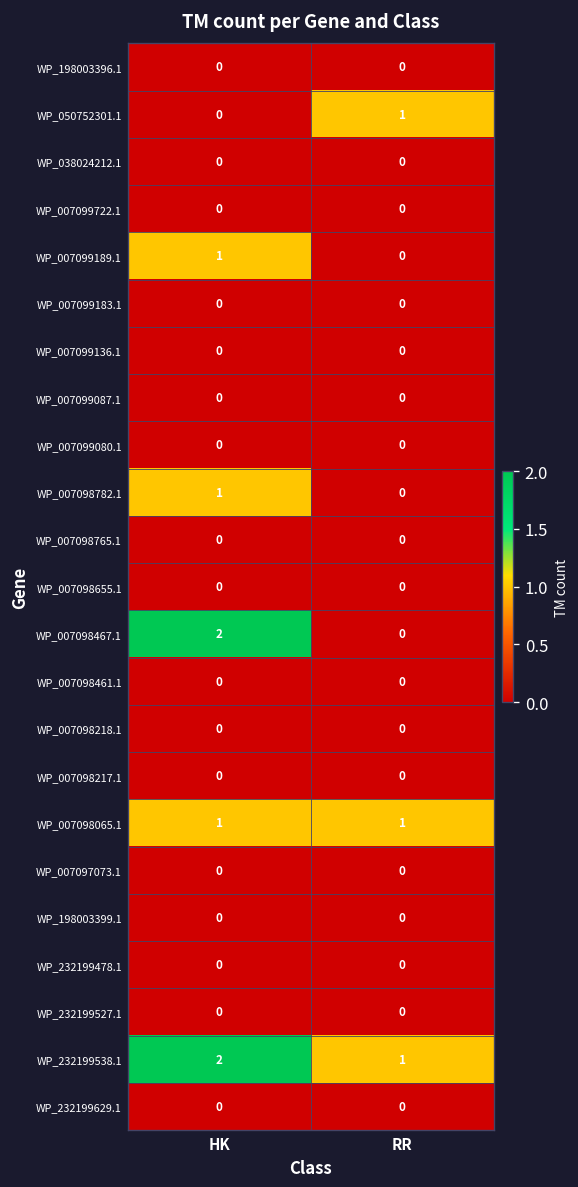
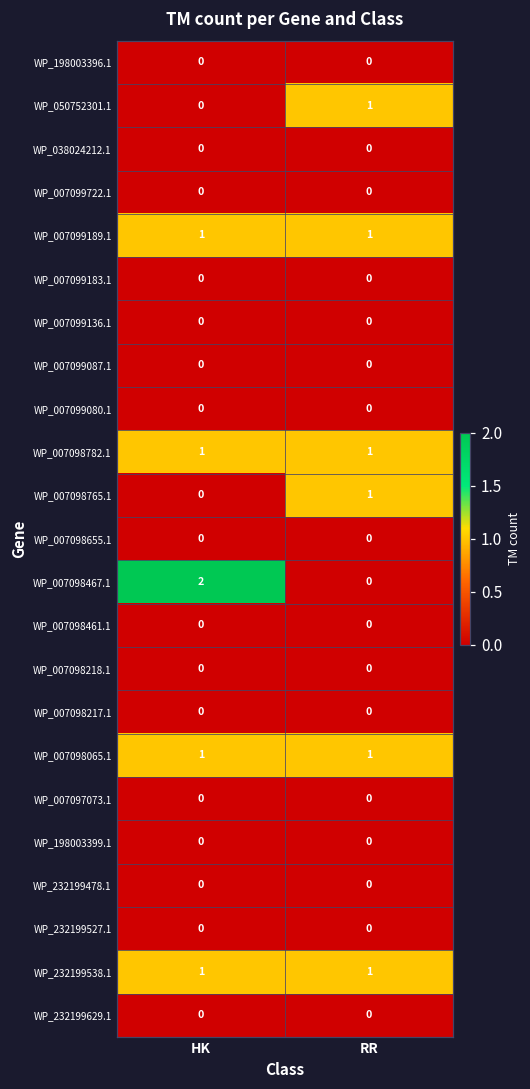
  {
    "WP_198003396.1": {
      "HK": 0,
      "RR": 0
    },
    "WP_050752301.1": {
      "HK": 0,
      "RR": 1
    },
    "WP_038024212.1": {
      "HK": 0,
      "RR": 0
    },
    "WP_007099722.1": {
      "HK": 0,
      "RR": 0
    },
    "WP_007099189.1": {
      "HK": 1,
-     "RR": 0
+     "RR": 1
    },
    "WP_007099183.1": {
      "HK": 0,
      "RR": 0
    },
    "WP_007099136.1": {
      "HK": 0,
      "RR": 0
    },
    "WP_007099087.1": {
      "HK": 0,
      "RR": 0
    },
    "WP_007099080.1": {
      "HK": 0,
      "RR": 0
    },
    "WP_007098782.1": {
      "HK": 1,
-     "RR": 0
+     "RR": 1
    },
    "WP_007098765.1": {
      "HK": 0,
-     "RR": 0
+     "RR": 1
    },
    "WP_007098655.1": {
      "HK": 0,
      "RR": 0
    },
    "WP_007098467.1": {
      "HK": 2,
      "RR": 0
    },
    "WP_007098461.1": {
      "HK": 0,
      "RR": 0
    },
    "WP_007098218.1": {
      "HK": 0,
      "RR": 0
    },
    "WP_007098217.1": {
      "HK": 0,
      "RR": 0
    },
    "WP_007098065.1": {
      "HK": 1,
      "RR": 1
    },
    "WP_007097073.1": {
      "HK": 0,
      "RR": 0
    },
    "WP_198003399.1": {
      "HK": 0,
      "RR": 0
    },
    "WP_232199478.1": {
      "HK": 0,
      "RR": 0
    },
    "WP_232199527.1": {
      "HK": 0,
      "RR": 0
    },
    "WP_232199538.1": {
-     "HK": 2,
+     "HK": 1,
      "RR": 1
    },
    "WP_232199629.1": {
      "HK": 0,
      "RR": 0
    }
  }
